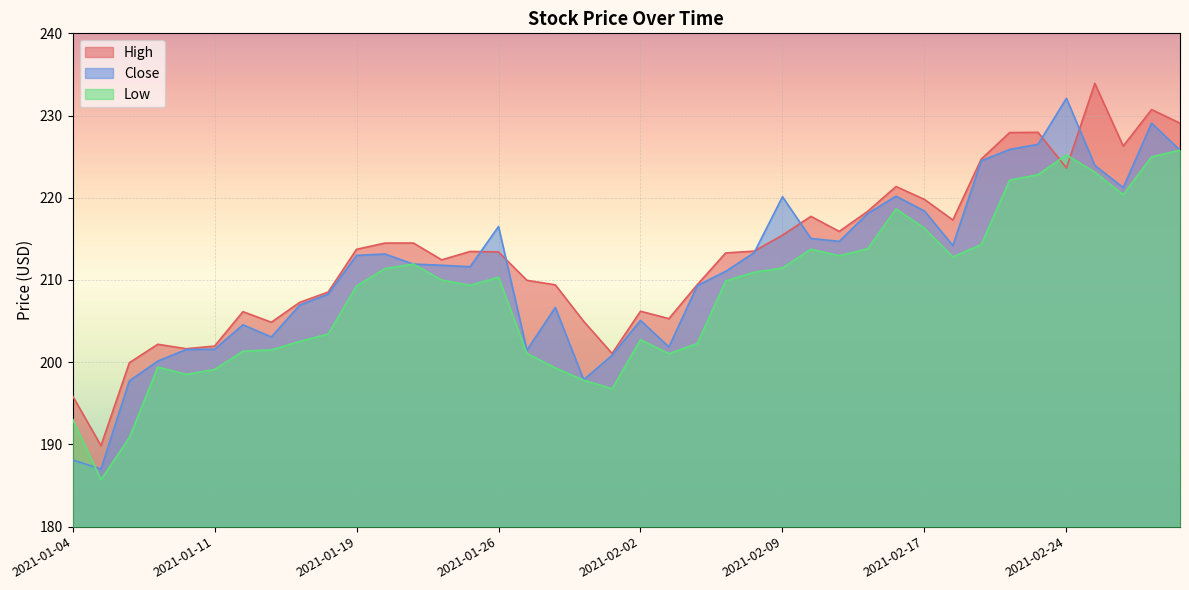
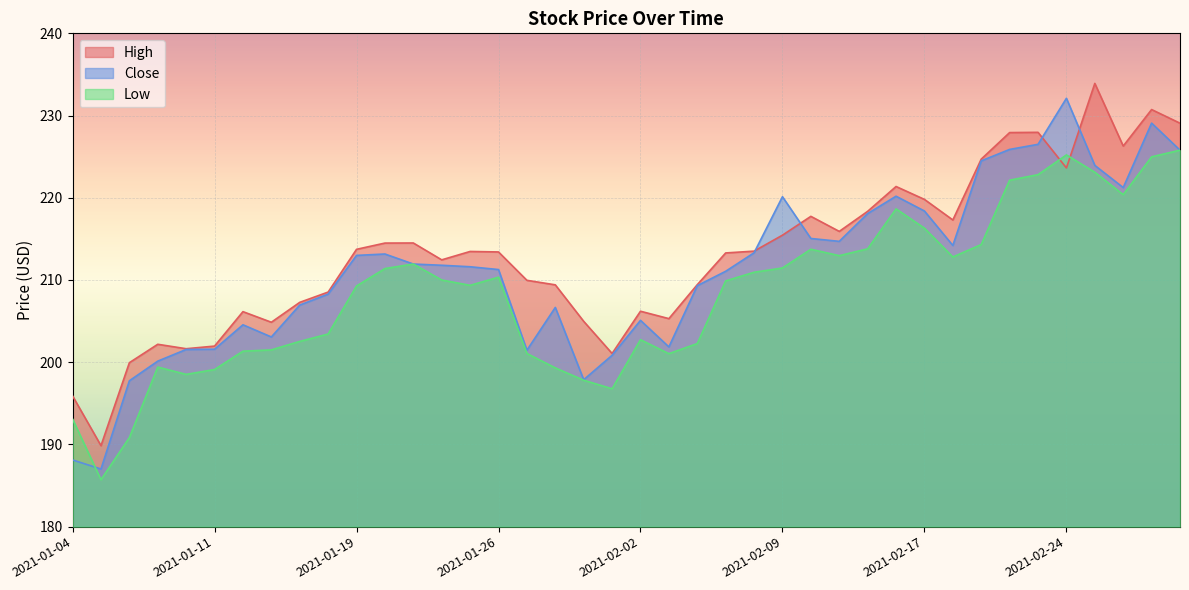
  {
    "High": {
      "2021-01-04": 196,
      "2021-01-11": 202,
      "2021-01-19": 214,
      "2021-01-26": 213,
      "2021-02-02": 206,
      "2021-02-09": 215,
      "2021-02-17": 220,
      "2021-02-24": 224
    },
    "Close": {
      "2021-01-04": 188,
      "2021-01-11": 202,
      "2021-01-19": 213,
-     "2021-01-26": 217,
+     "2021-01-26": 211,
      "2021-02-02": 205,
      "2021-02-09": 220,
      "2021-02-17": 218,
      "2021-02-24": 232
    },
    "Low": {
      "2021-01-04": 193,
      "2021-01-11": 199,
      "2021-01-19": 209,
      "2021-01-26": 210,
      "2021-02-02": 203,
      "2021-02-09": 211,
      "2021-02-17": 216,
      "2021-02-24": 225
    }
  }
